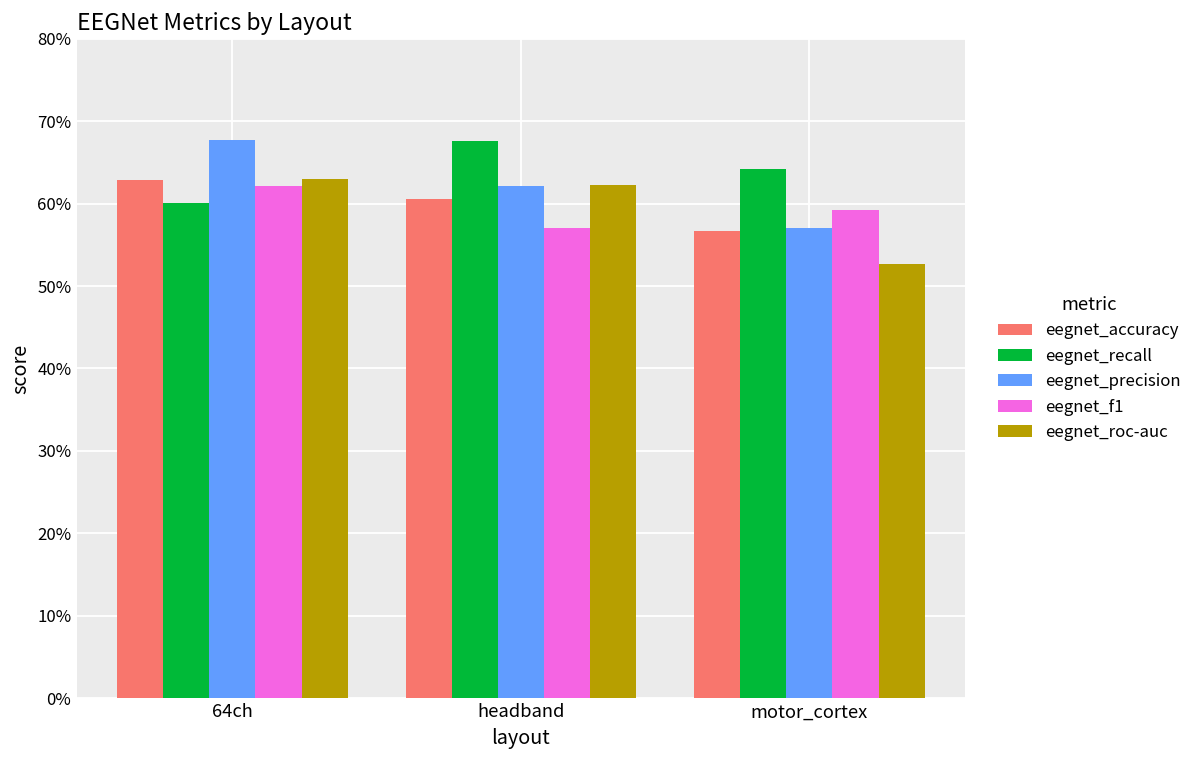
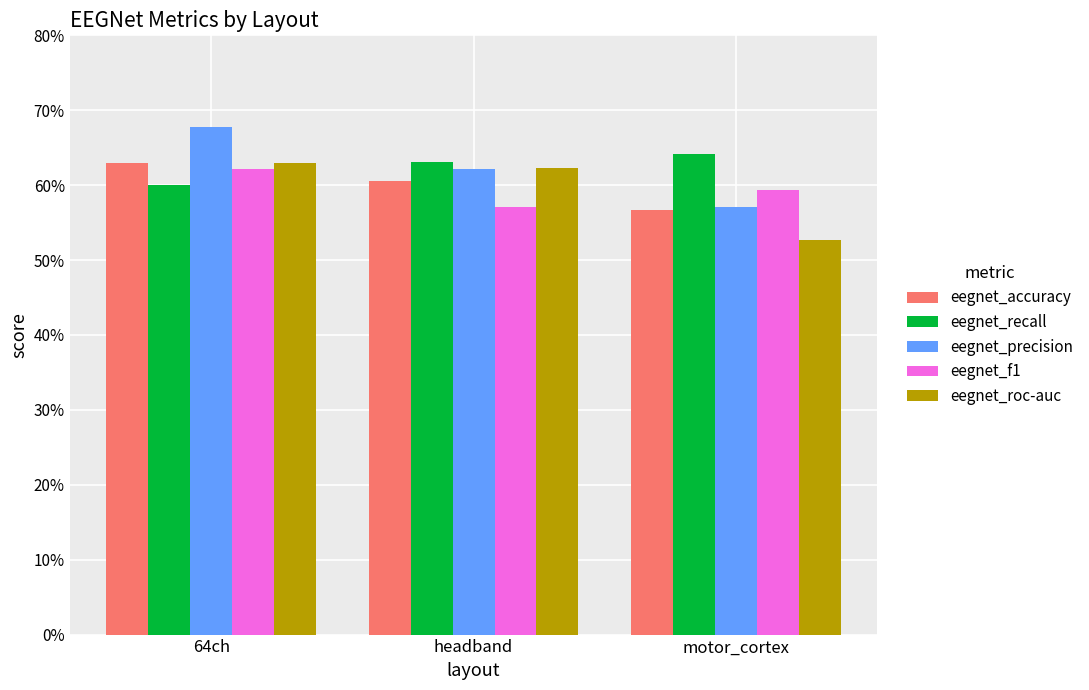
  {
    "eegnet_accuracy": {
      "64ch": "63%",
      "headband": "61%",
      "motor_cortex": "57%"
    },
    "eegnet_recall": {
      "64ch": "60%",
-     "headband": "68%",
+     "headband": "63%",
      "motor_cortex": "64%"
    },
    "eegnet_precision": {
      "64ch": "68%",
      "headband": "62%",
      "motor_cortex": "57%"
    },
    "eegnet_f1": {
      "64ch": "62%",
      "headband": "57%",
      "motor_cortex": "59%"
    },
    "eegnet_roc-auc": {
      "64ch": "63%",
      "headband": "62%",
      "motor_cortex": "53%"
    }
  }
